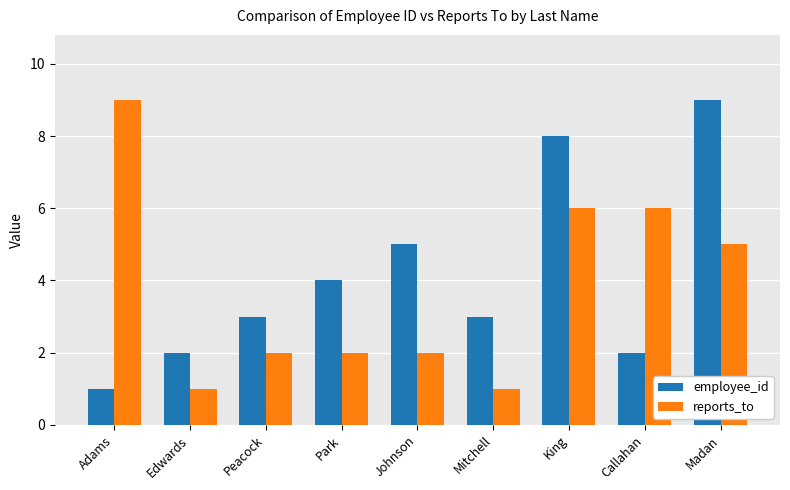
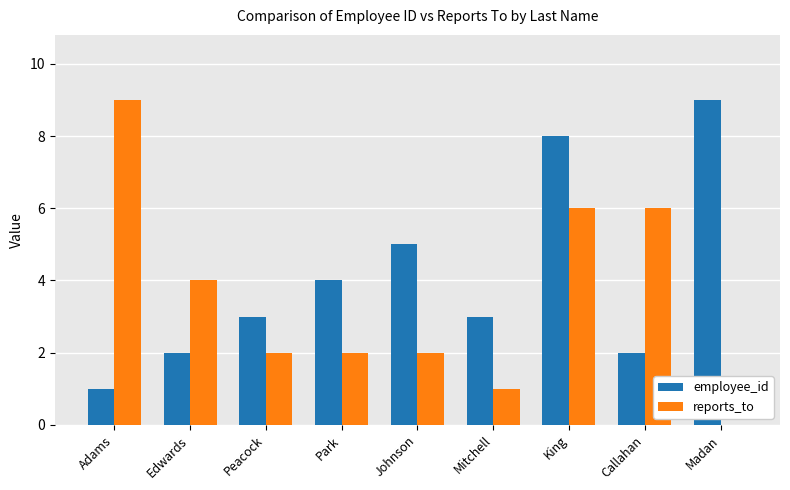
  {
    "employee_id": {
      "Adams": 1,
      "Edwards": 2,
      "Peacock": 3,
      "Park": 4,
      "Johnson": 5,
      "Mitchell": 3,
      "King": 8,
      "Callahan": 2,
      "Madan": 9
    },
    "reports_to": {
      "Adams": 9,
-     "Edwards": 1,
+     "Edwards": 4,
      "Peacock": 2,
      "Park": 2,
      "Johnson": 2,
      "Mitchell": 1,
      "King": 6,
      "Callahan": 6,
-     "Madan": 5
+     "Madan": 0
    }
  }
